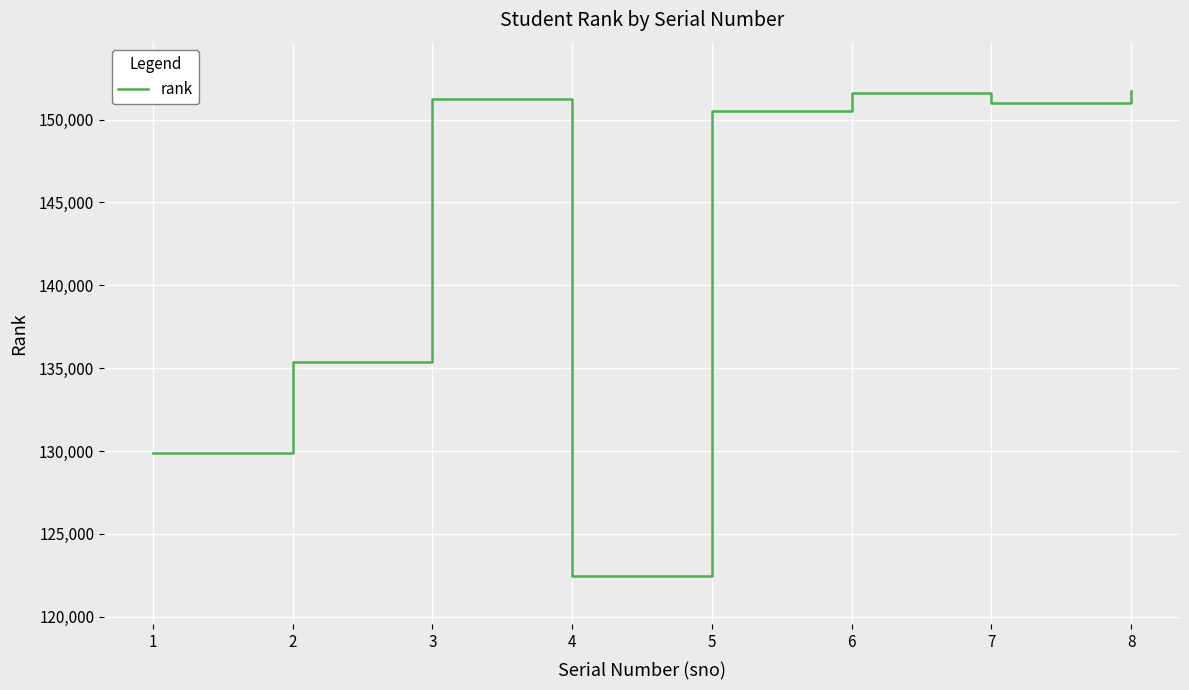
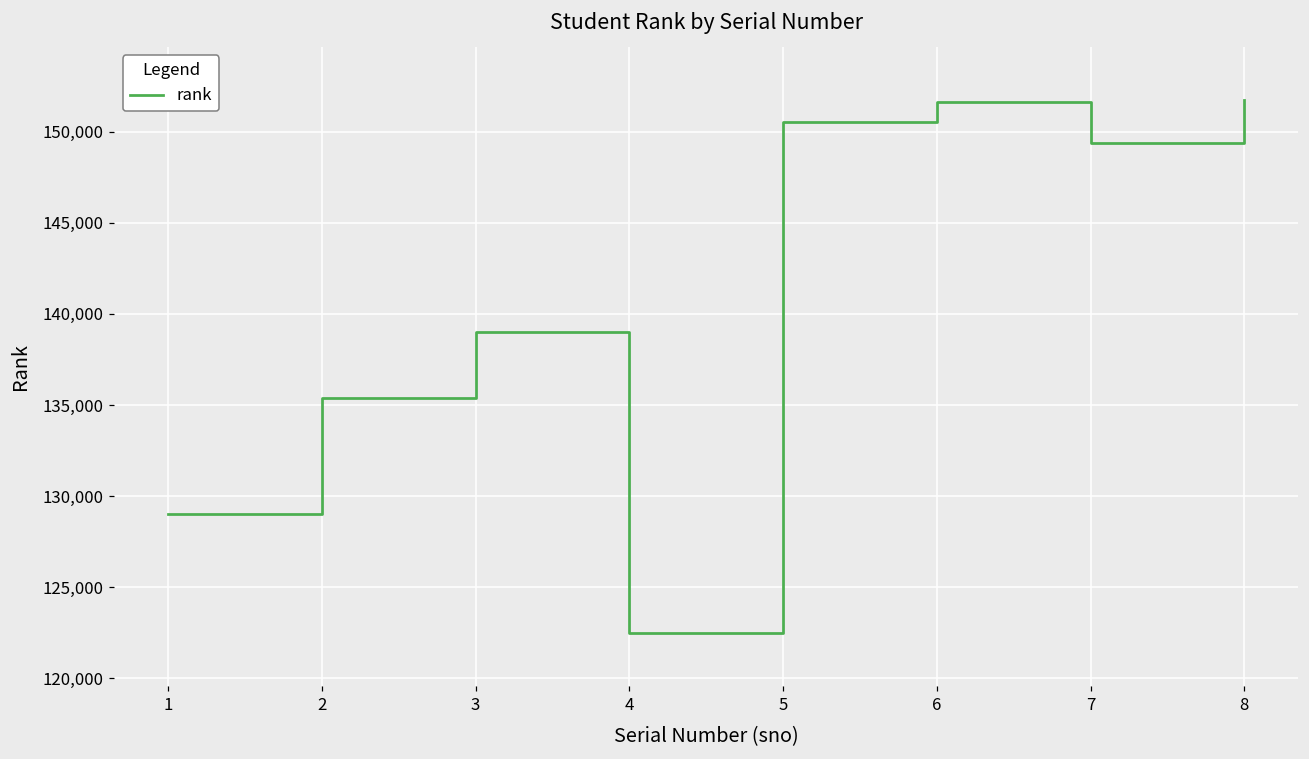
  {
-   "1": "129,900",
+   "1": "129,000",
    "2": "135,400",
-   "3": "151,300",
+   "3": "139,000",
    "4": "122,500",
    "5": "150,500",
    "6": "151,600",
-   "7": "151,000",
+   "7": "149,300",
    "8": "151,700"
  }
